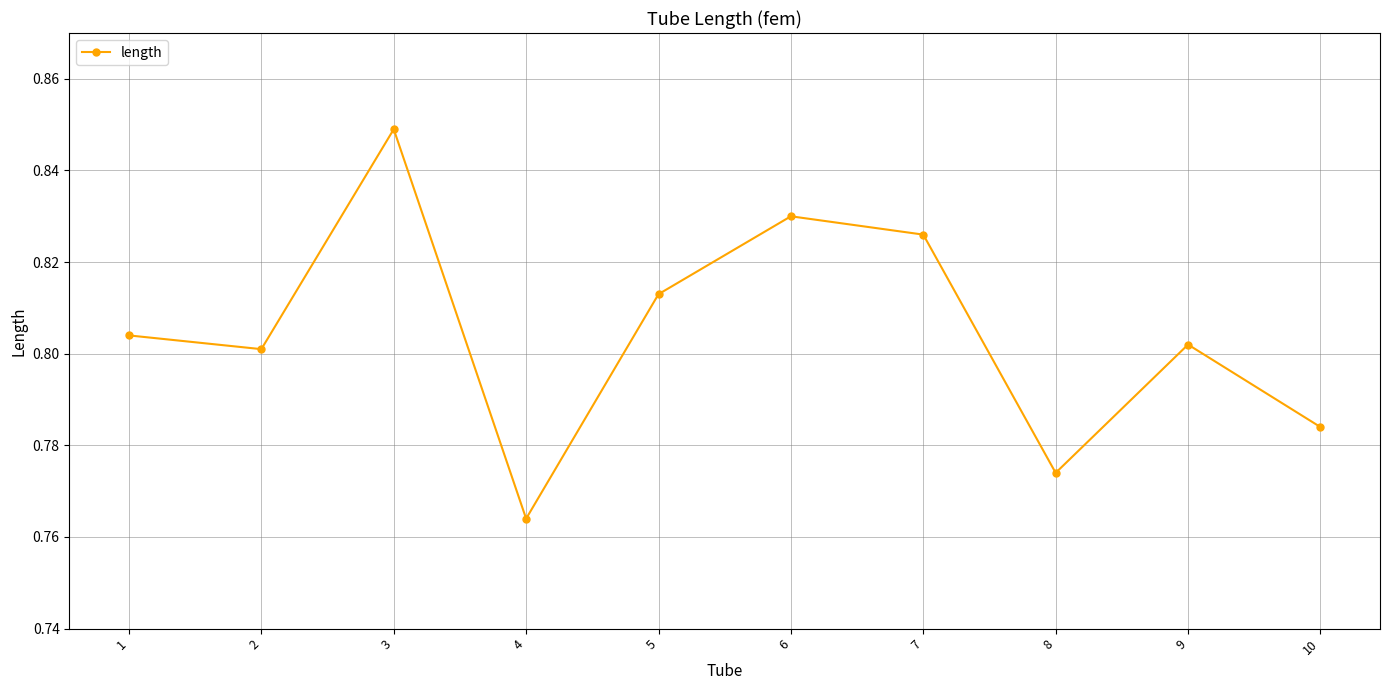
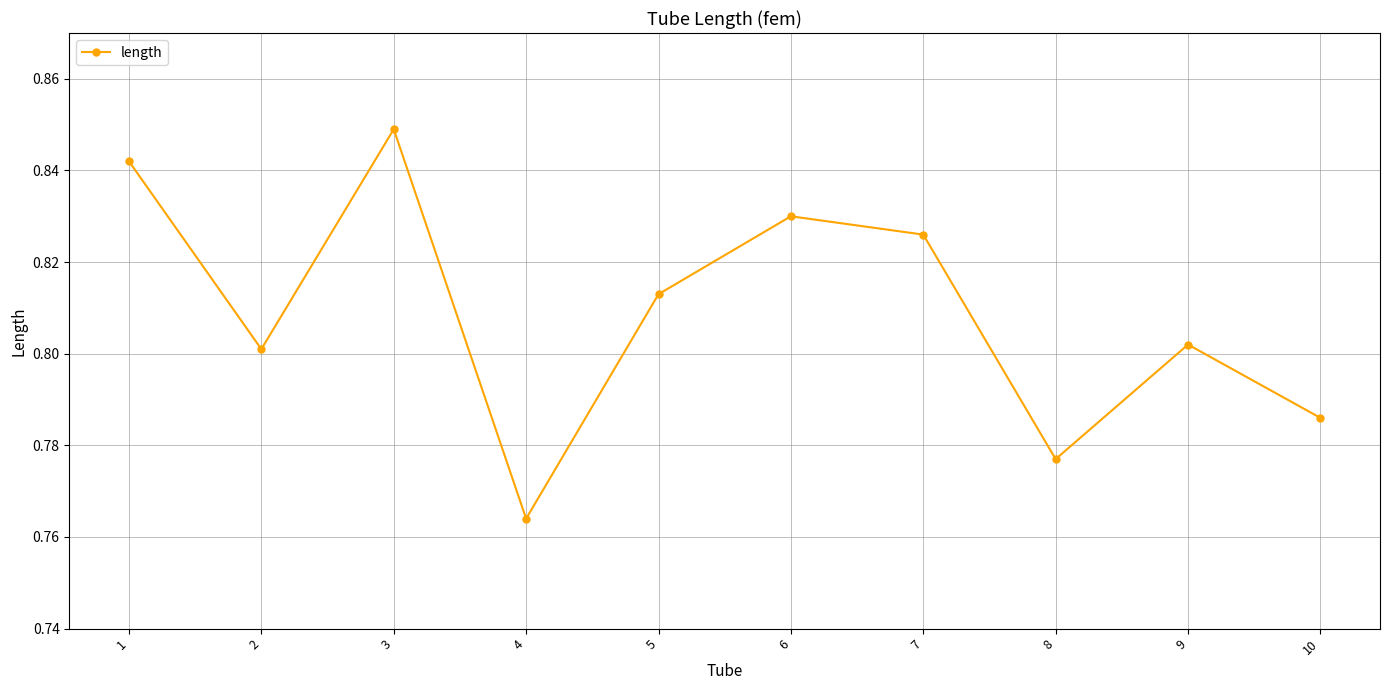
  {
-   "1": 0.804,
+   "1": 0.842,
    "2": 0.801,
    "3": 0.849,
    "4": 0.764,
    "5": 0.813,
    "6": 0.830,
    "7": 0.826,
-   "8": 0.774,
+   "8": 0.777,
    "9": 0.802,
-   "10": 0.784
+   "10": 0.786
  }
